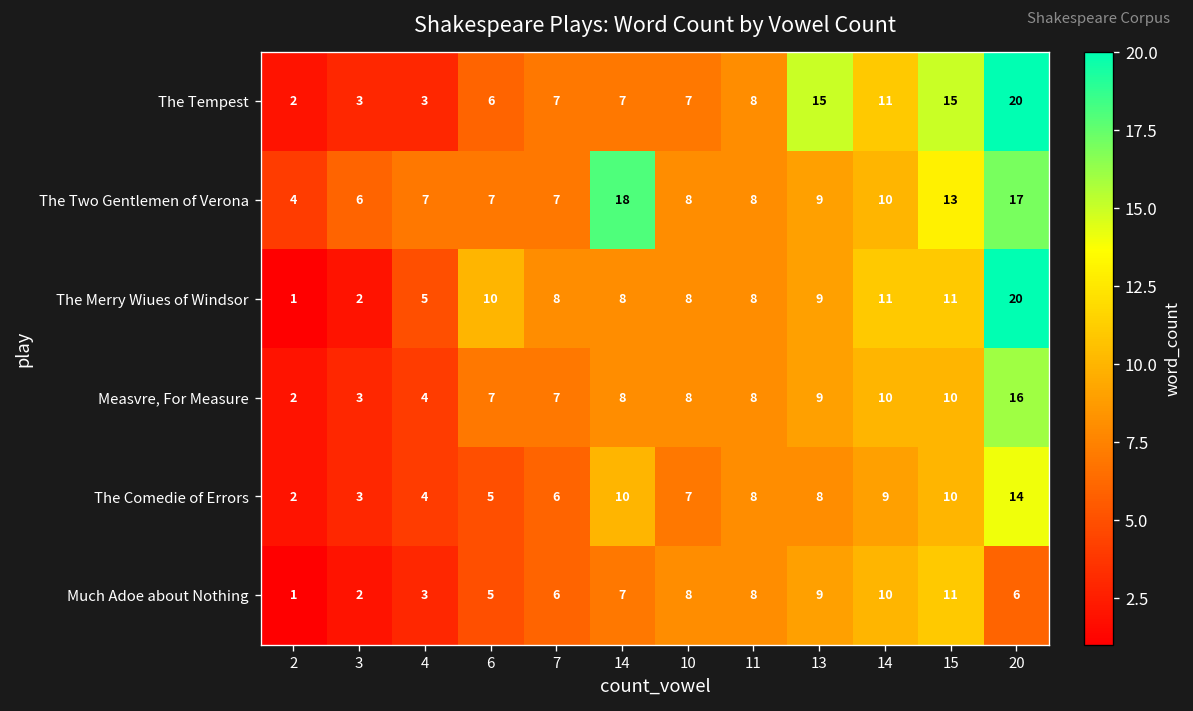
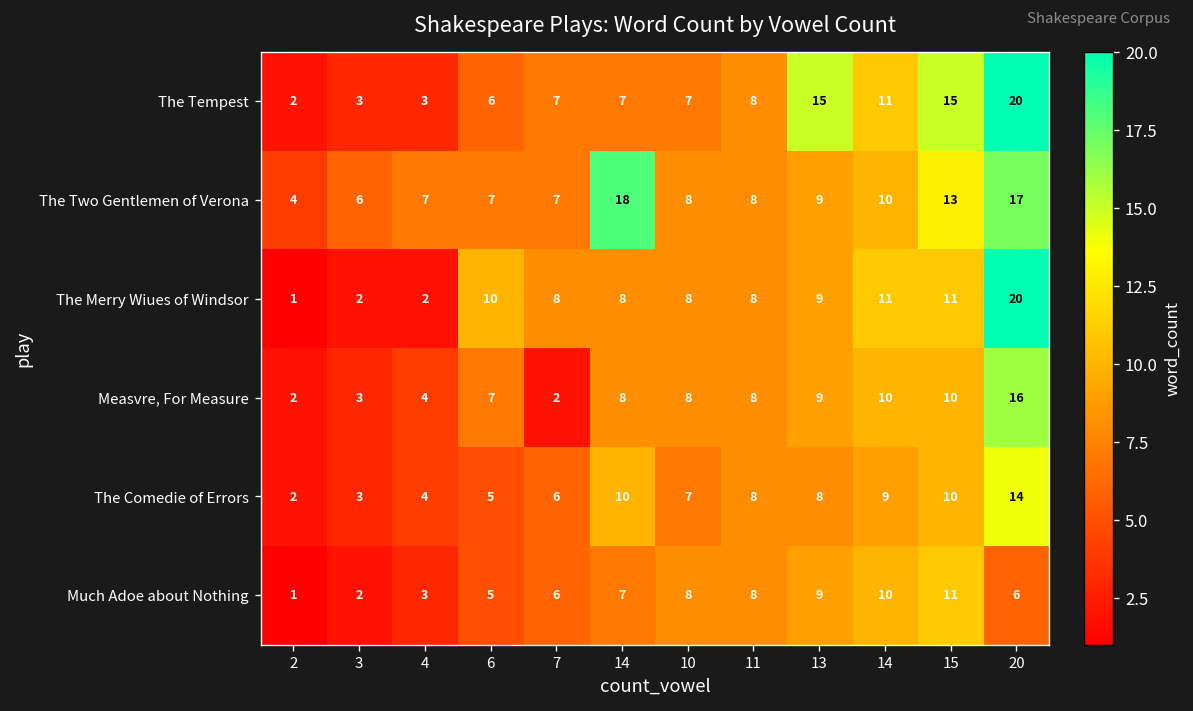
  {
    "The Tempest": {
      "2": 2,
      "3": 3,
      "4": 3,
      "6": 6,
      "7": 7,
      "10": 7,
      "11": 8,
      "13": 15,
      "15": 15,
      "20": 20
    },
    "The Two Gentlemen of Verona": {
      "2": 4,
      "3": 6,
      "4": 7,
      "6": 7,
      "7": 7,
      "10": 8,
      "11": 8,
      "13": 9,
      "15": 13,
      "20": 17
    },
    "The Merry Wiues of Windsor": {
      "2": 1,
      "3": 2,
-     "4": 5,
+     "4": 2,
      "6": 10,
      "7": 8,
      "10": 8,
      "11": 8,
      "13": 9,
      "15": 11,
      "20": 20
    },
    "Measvre, For Measure": {
      "2": 2,
      "3": 3,
      "4": 4,
      "6": 7,
-     "7": 7,
+     "7": 2,
      "10": 8,
      "11": 8,
      "13": 9,
      "15": 10,
      "20": 16
    },
    "The Comedie of Errors": {
      "2": 2,
      "3": 3,
      "4": 4,
      "6": 5,
      "7": 6,
      "10": 7,
      "11": 8,
      "13": 8,
      "15": 10,
      "20": 14
    },
    "Much Adoe about Nothing": {
      "2": 1,
      "3": 2,
      "4": 3,
      "6": 5,
      "7": 6,
      "10": 8,
      "11": 8,
      "13": 9,
      "15": 11,
      "20": 6
    }
  }
